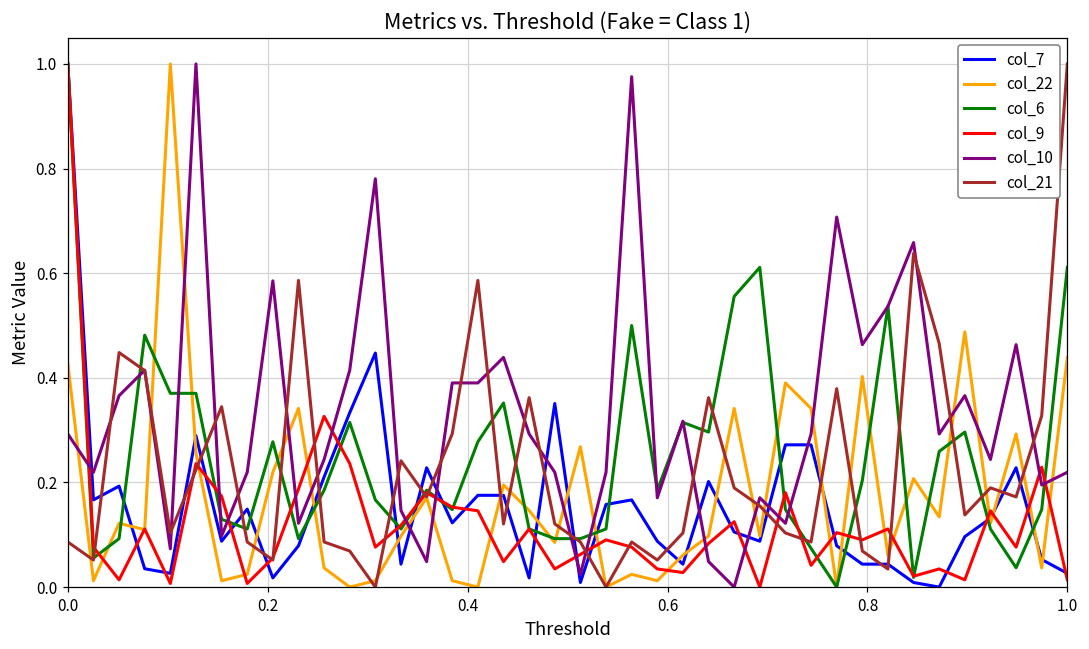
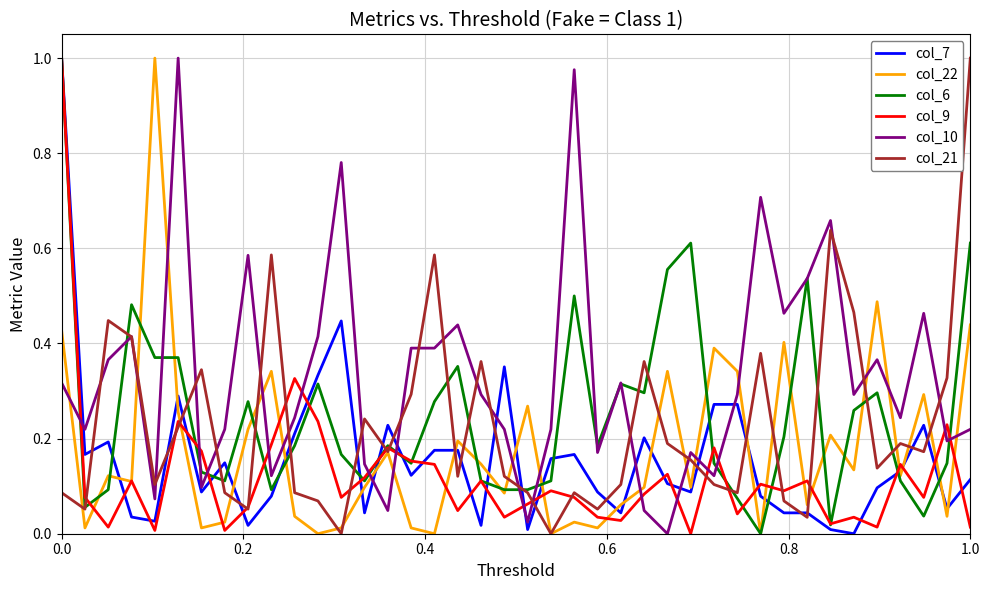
  {
    "col_7": {
-     "1.0": 0.03
+     "1.0": 0.11
    },
    "col_22": {
      "0.0": 0.43,
      "1.0": 0.44
    },
    "col_6": {
      "1.0": 0.61
    },
    "col_9": {
      "1.0": 0.01
    },
    "col_10": {
-     "0.0": 0.29,
+     "0.0": 0.32,
      "1.0": 0.22
    },
    "col_21": {
      "0.0": 0.09,
      "1.0": 1.00
    }
  }
